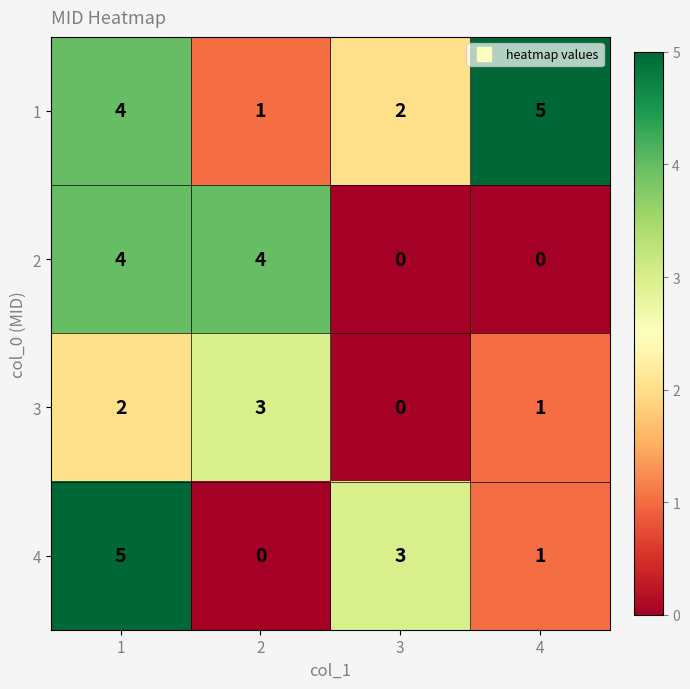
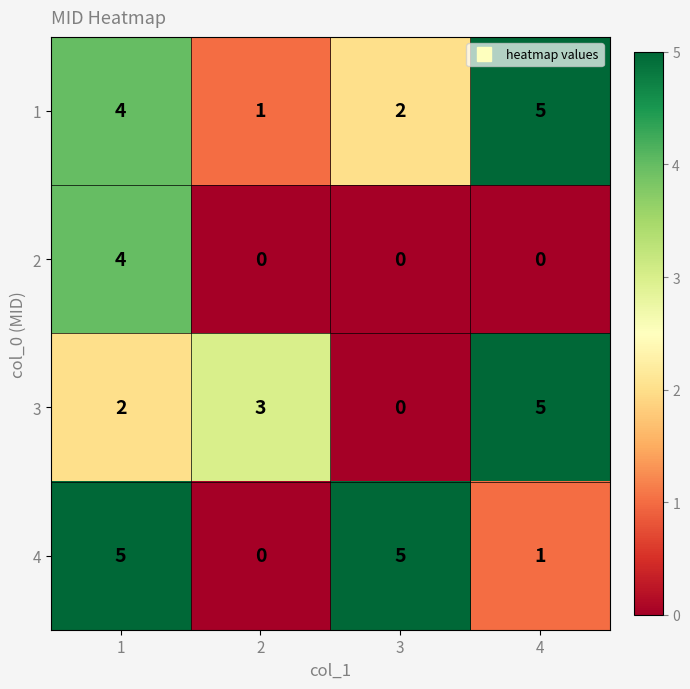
  {
    "1": {
      "1": 4,
      "2": 1,
      "3": 2,
      "4": 5
    },
    "2": {
      "1": 4,
-     "2": 4,
+     "2": 0,
      "3": 0,
      "4": 0
    },
    "3": {
      "1": 2,
      "2": 3,
      "3": 0,
-     "4": 1
+     "4": 5
    },
    "4": {
      "1": 5,
      "2": 0,
-     "3": 3,
+     "3": 5,
      "4": 1
    }
  }
